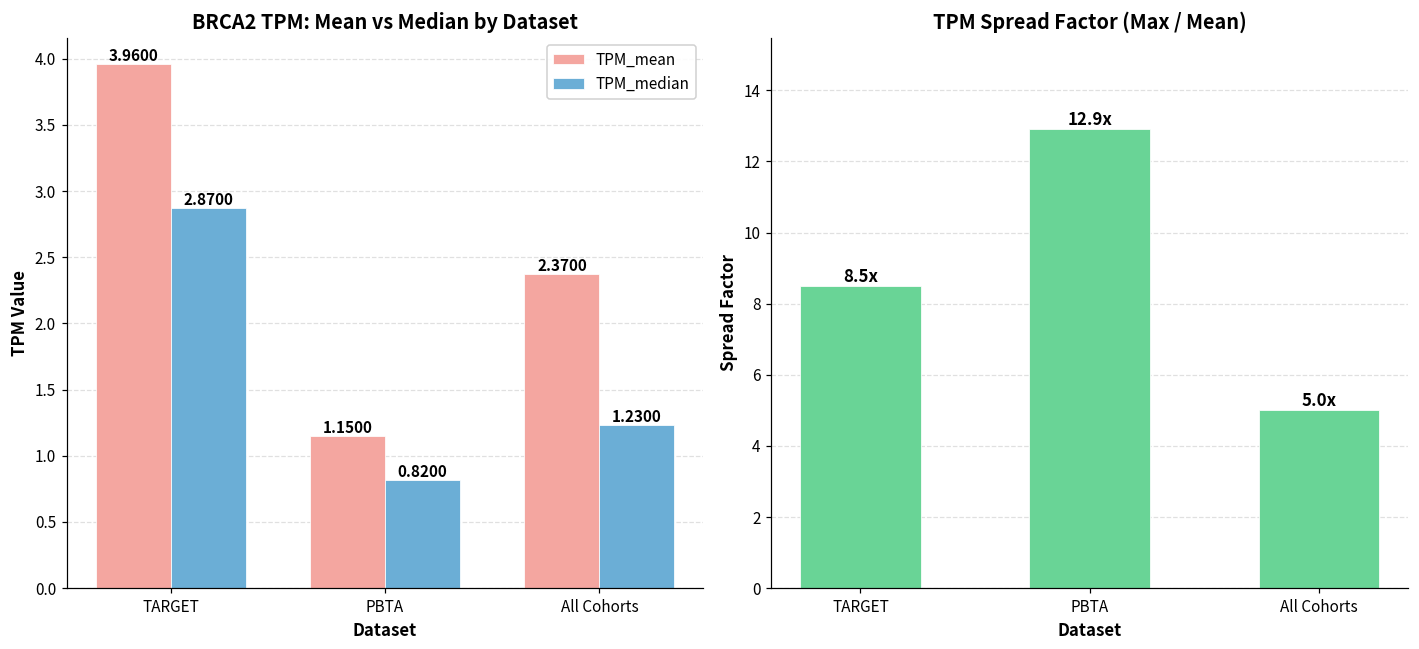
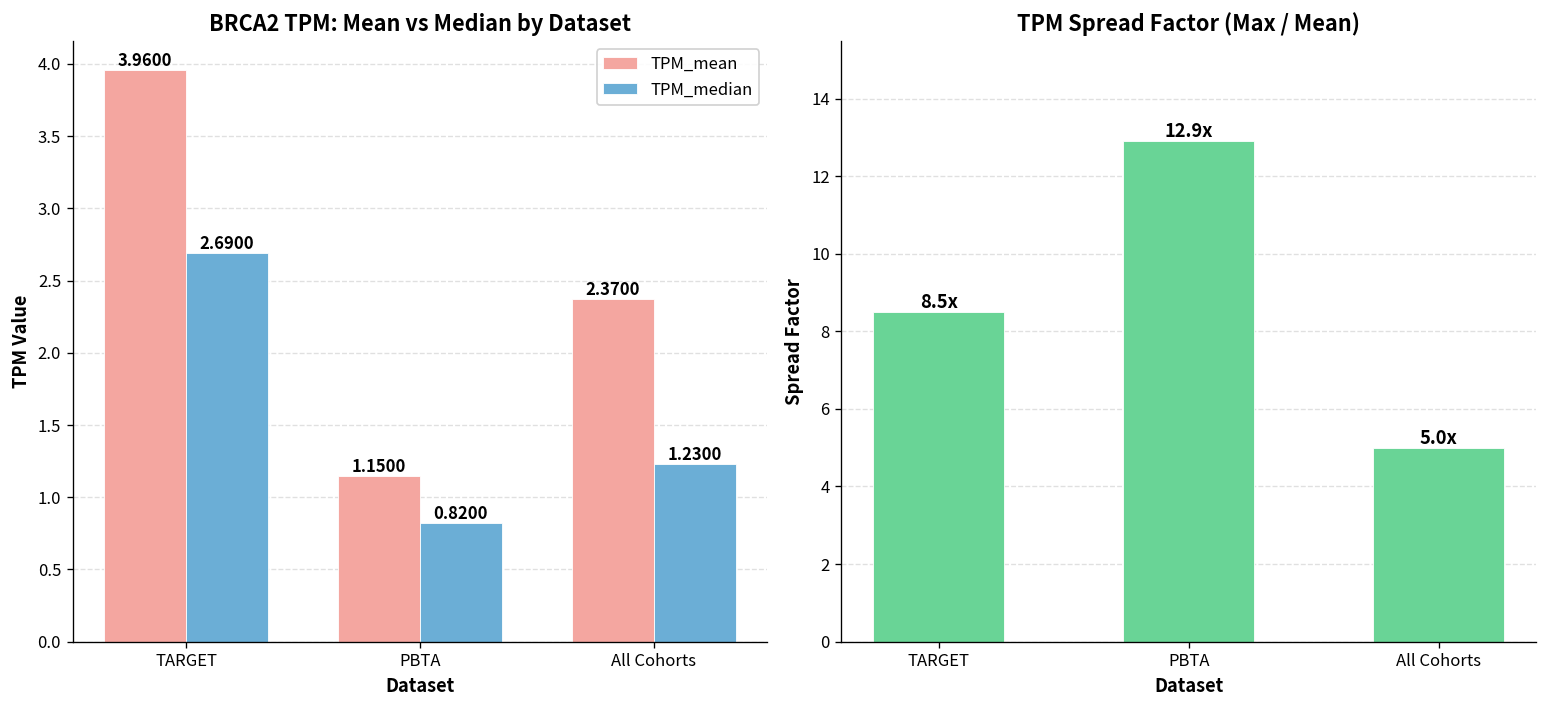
  {
    "BRCA2 TPM: Mean vs Median by Dataset": {
      "TPM_mean": {
        "TARGET": "3.9600",
        "PBTA": "1.1500",
        "All Cohorts": "2.3700"
      },
      "TPM_median": {
-       "TARGET": "2.8700",
+       "TARGET": "2.6900",
        "PBTA": "0.8200",
        "All Cohorts": "1.2300"
      }
    },
    "TPM Spread Factor (Max / Mean)": {
      "TARGET": "8.5x",
      "PBTA": "12.9x",
      "All Cohorts": "5.0x"
    }
  }
